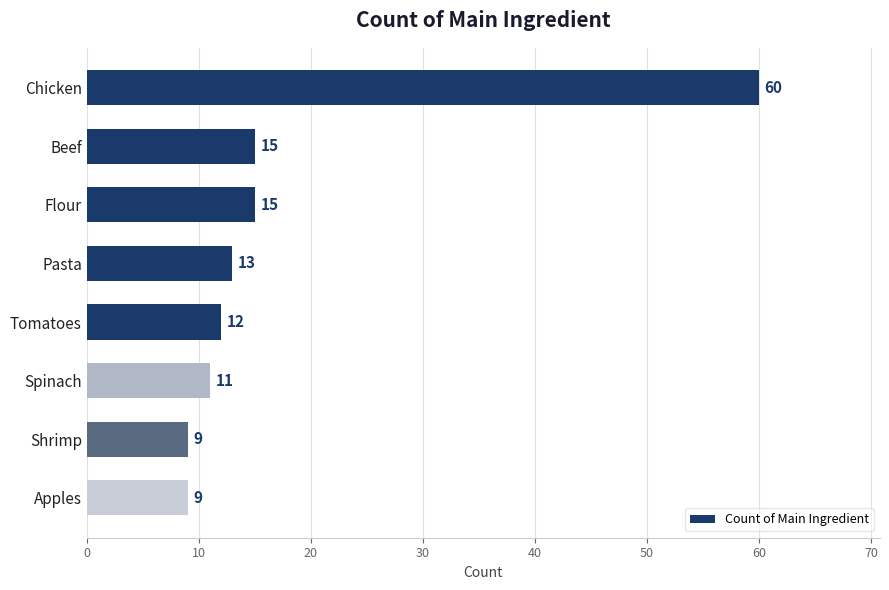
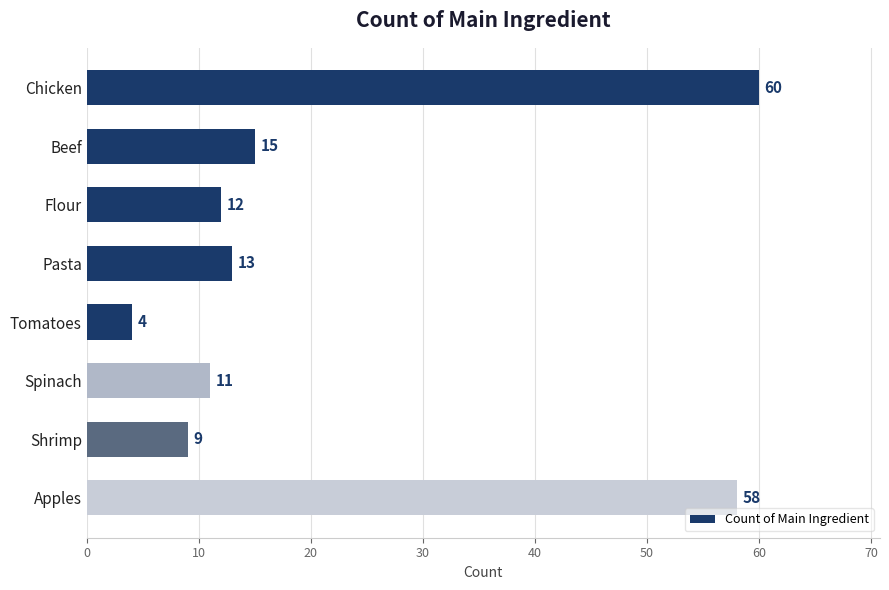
  {
    "Chicken": 60,
    "Beef": 15,
-   "Flour": 15,
+   "Flour": 12,
    "Pasta": 13,
-   "Tomatoes": 12,
+   "Tomatoes": 4,
    "Spinach": 11,
    "Shrimp": 9,
-   "Apples": 9
+   "Apples": 58
  }
